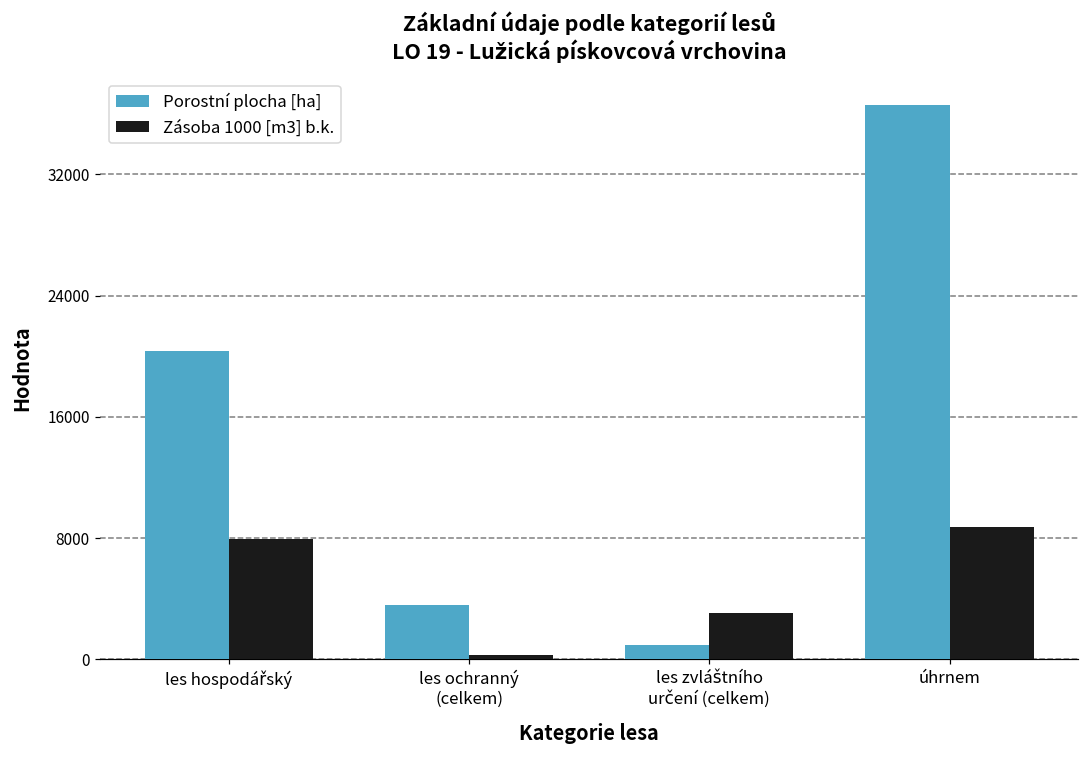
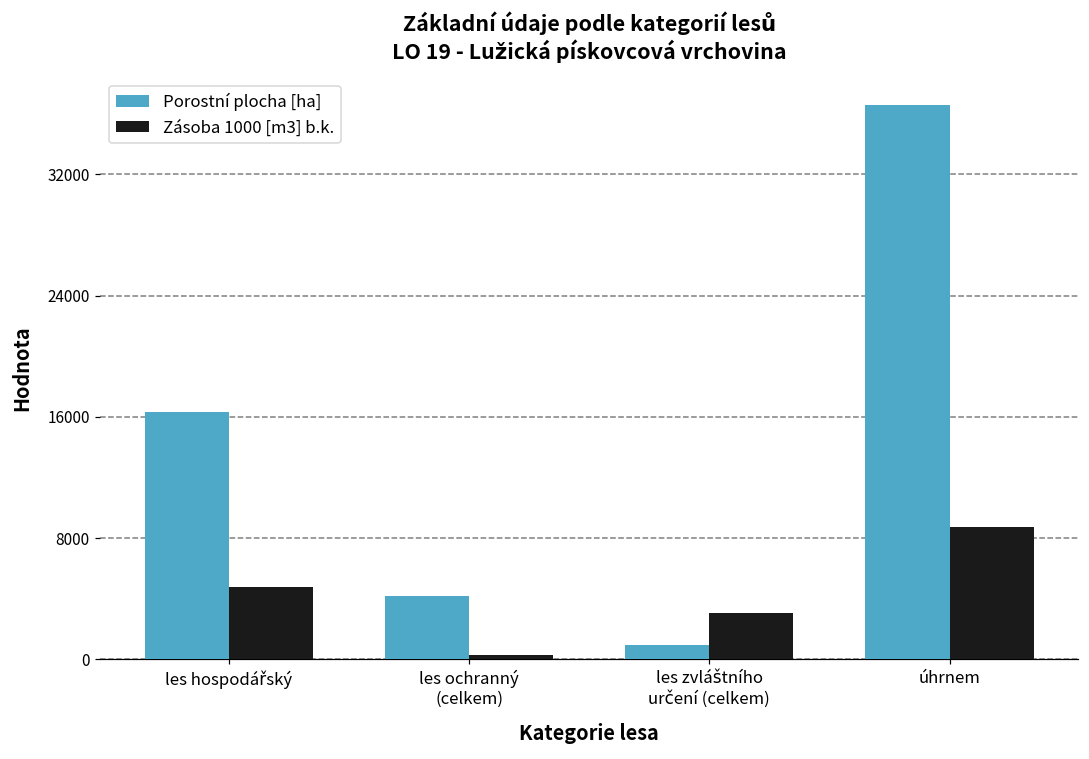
  {
    "Porostní plocha [ha]": {
-     "les hospodářský": 20400,
-     "les ochranný (celkem)": 3600,
+     "les hospodářský": 16300,
+     "les ochranný (celkem)": 4200,
      "les zvláštního určení (celkem)": 900,
      "úhrnem": 36600
    },
    "Zásoba 1000 [m3] b.k.": {
-     "les hospodářský": 7900,
+     "les hospodářský": 4800,
      "les ochranný (celkem)": 300,
      "les zvláštního určení (celkem)": 3100,
      "úhrnem": 8800
    }
  }
